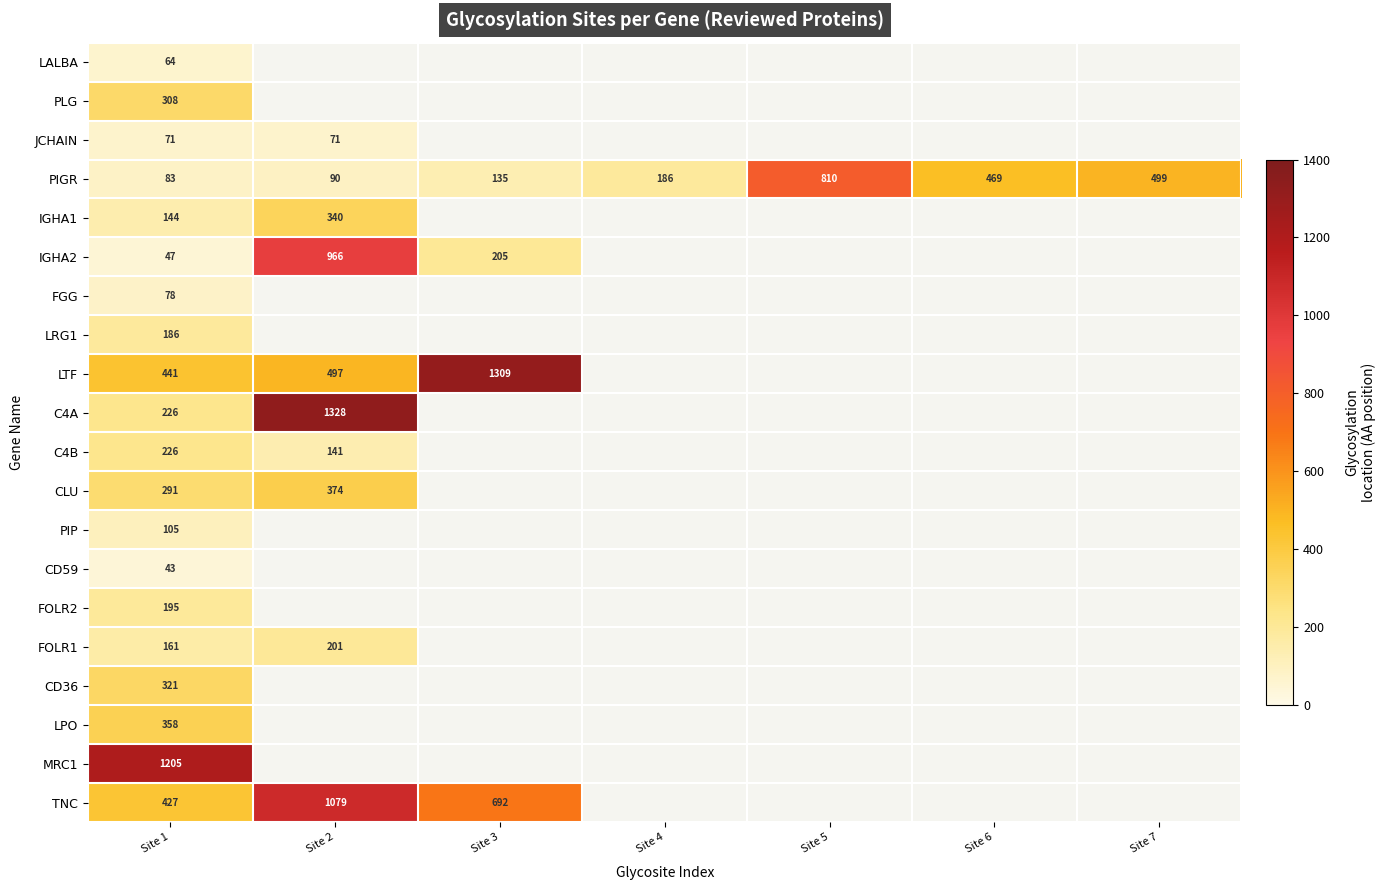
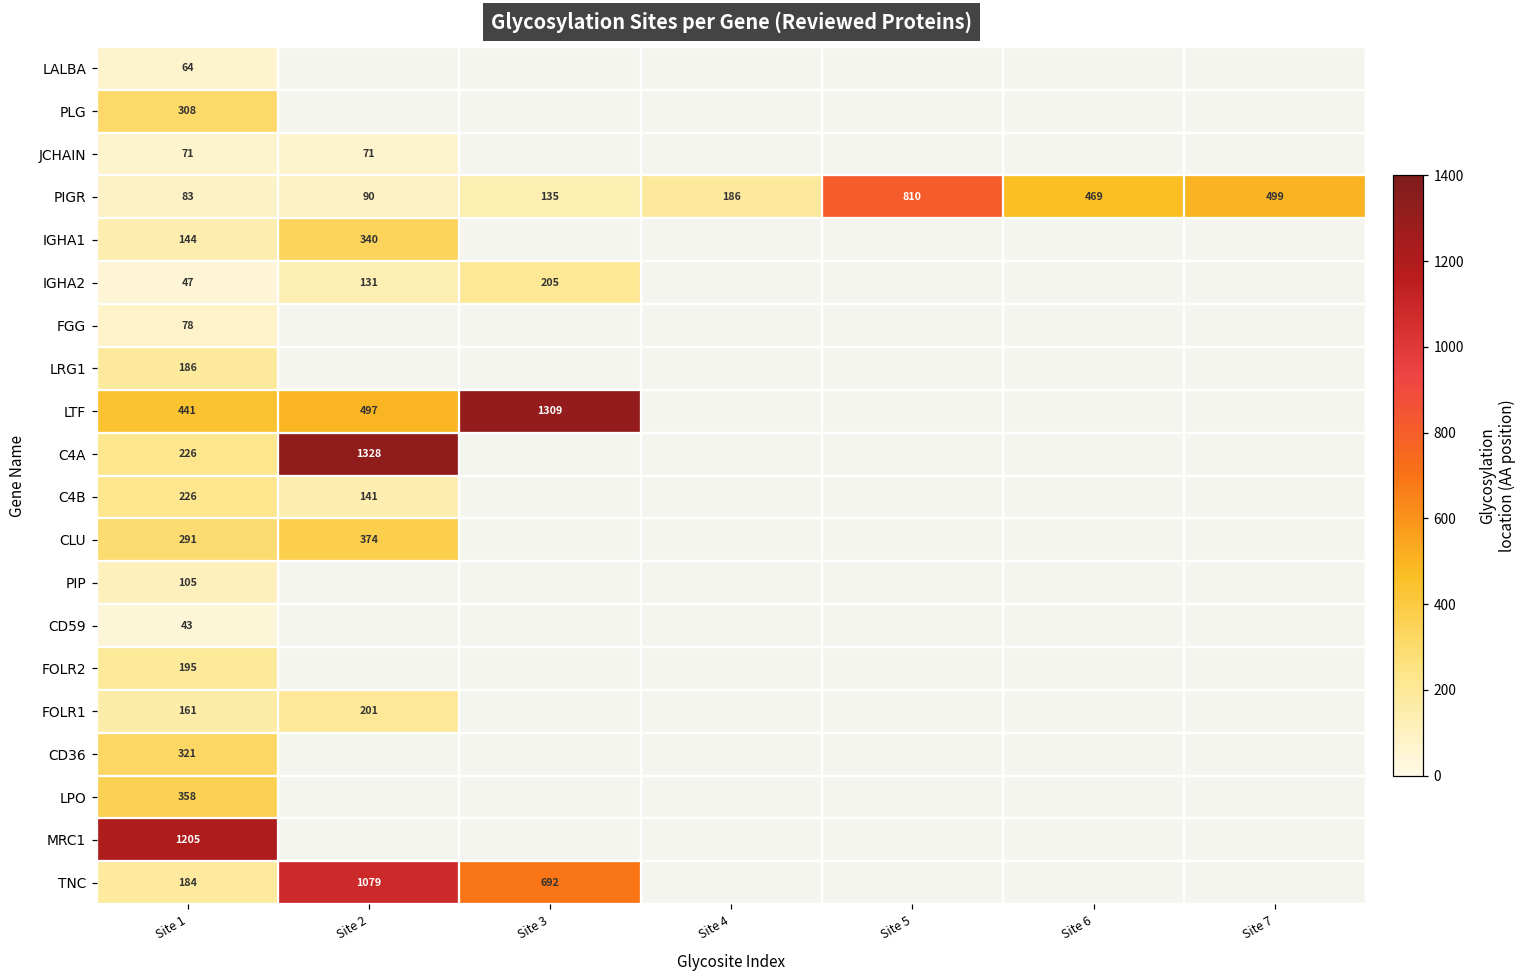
  {
    "LALBA": {
      "Site 1": 64
    },
    "PLG": {
      "Site 1": 308
    },
    "JCHAIN": {
      "Site 1": 71,
      "Site 2": 71
    },
    "PIGR": {
      "Site 1": 83,
      "Site 2": 90,
      "Site 3": 135,
      "Site 4": 186,
      "Site 5": 810,
      "Site 6": 469,
      "Site 7": 499
    },
    "IGHA1": {
      "Site 1": 144,
      "Site 2": 340
    },
    "IGHA2": {
      "Site 1": 47,
-     "Site 2": 966,
+     "Site 2": 131,
      "Site 3": 205
    },
    "FGG": {
      "Site 1": 78
    },
    "LRG1": {
      "Site 1": 186
    },
    "LTF": {
      "Site 1": 441,
      "Site 2": 497,
      "Site 3": 1309
    },
    "C4A": {
      "Site 1": 226,
      "Site 2": 1328
    },
    "C4B": {
      "Site 1": 226,
      "Site 2": 141
    },
    "CLU": {
      "Site 1": 291,
      "Site 2": 374
    },
    "PIP": {
      "Site 1": 105
    },
    "CD59": {
      "Site 1": 43
    },
    "FOLR2": {
      "Site 1": 195
    },
    "FOLR1": {
      "Site 1": 161,
      "Site 2": 201
    },
    "CD36": {
      "Site 1": 321
    },
    "LPO": {
      "Site 1": 358
    },
    "MRC1": {
      "Site 1": 1205
    },
    "TNC": {
-     "Site 1": 427,
+     "Site 1": 184,
      "Site 2": 1079,
      "Site 3": 692
    }
  }
